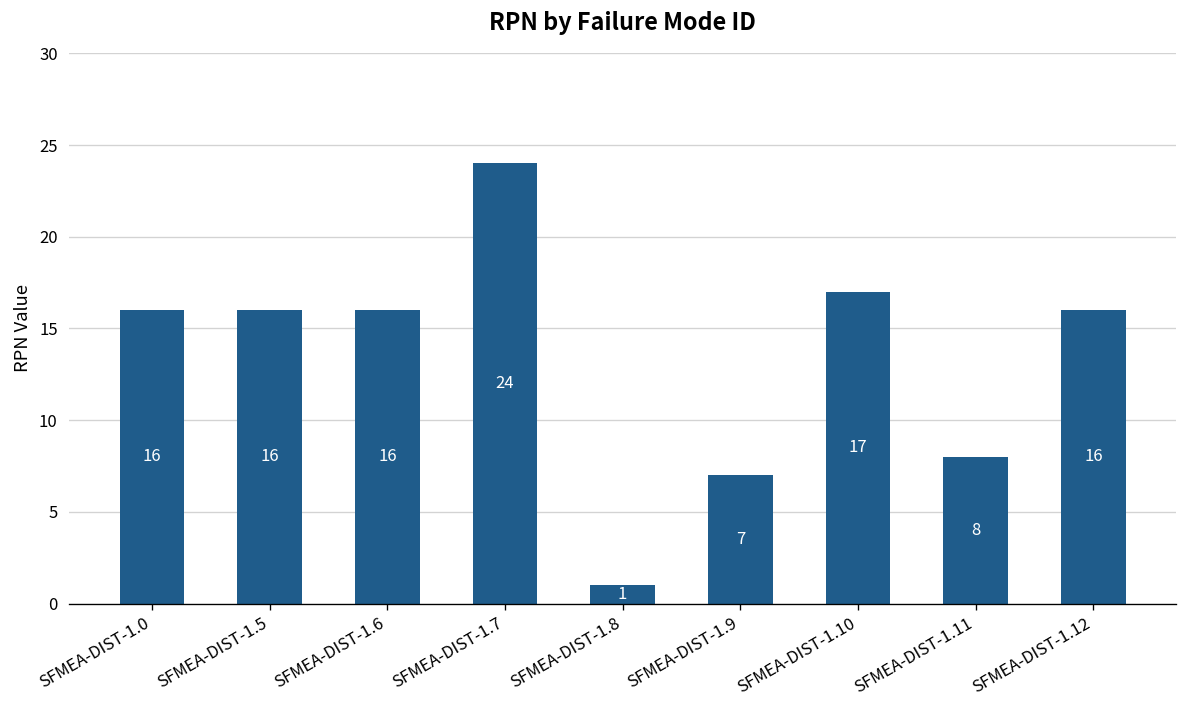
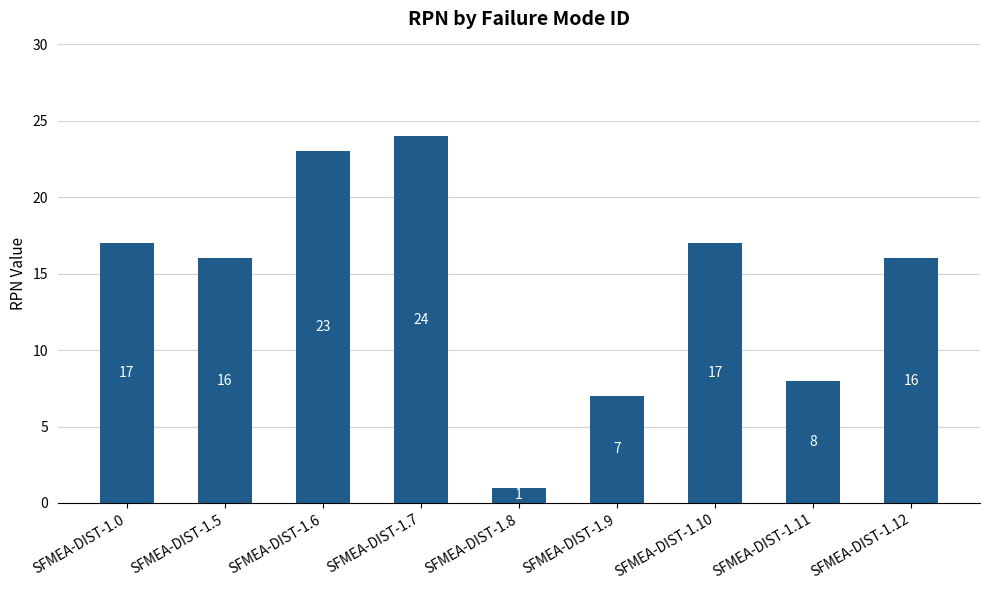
  {
-   "SFMEA-DIST-1.0": 16,
+   "SFMEA-DIST-1.0": 17,
    "SFMEA-DIST-1.5": 16,
-   "SFMEA-DIST-1.6": 16,
+   "SFMEA-DIST-1.6": 23,
    "SFMEA-DIST-1.7": 24,
    "SFMEA-DIST-1.8": 1,
    "SFMEA-DIST-1.9": 7,
    "SFMEA-DIST-1.10": 17,
    "SFMEA-DIST-1.11": 8,
    "SFMEA-DIST-1.12": 16
  }
